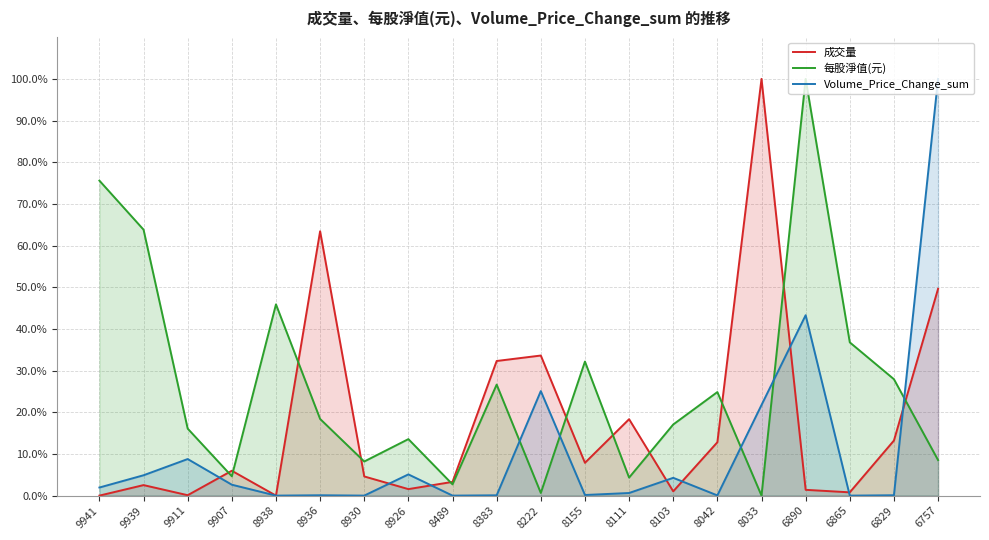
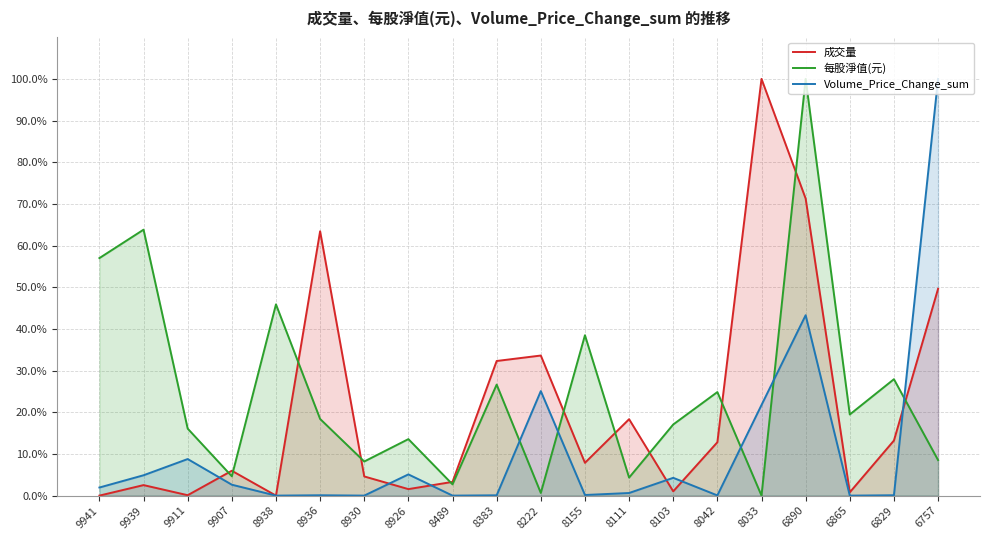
  {
    "成交量": {
      "9941": "0%",
      "9939": "3%",
      "9911": "0%",
      "9907": "6%",
      "8936": "63%",
      "8930": "5%",
      "8926": "2%",
      "8383": "32%",
      "8222": "34%",
      "8155": "8%",
      "8111": "18%",
      "8103": "1%",
      "8042": "13%",
      "8033": "100%",
-     "6890": "1%",
+     "6890": "71%",
      "6865": "1%",
      "6829": "13%",
      "6757": "50%"
    },
    "每股淨值(元)": {
-     "9941": "76%",
+     "9941": "57%",
      "9939": "64%",
      "9911": "16%",
      "9907": "5%",
      "8938": "46%",
      "8936": "18%",
      "8930": "8%",
      "8926": "14%",
      "8383": "27%",
      "8222": "1%",
-     "8155": "32%",
+     "8155": "38%",
      "8111": "4%",
      "8103": "17%",
      "8042": "25%",
      "8033": "0%",
-     "6865": "37%",
+     "6865": "19%",
      "6829": "28%",
      "6757": "9%"
    },
    "Volume_Price_Change_sum": {
      "9941": "2%",
      "9939": "5%",
      "9911": "9%",
      "9907": "3%",
      "8936": "0%",
      "8930": "0%",
      "8926": "5%",
      "8489": "0%",
      "8383": "0%",
      "8222": "25%",
      "8155": "0%",
      "8111": "1%",
      "8103": "4%",
      "8042": "0%",
      "8033": "22%",
      "6890": "43%",
      "6865": "0%",
      "6829": "0%"
    }
  }
